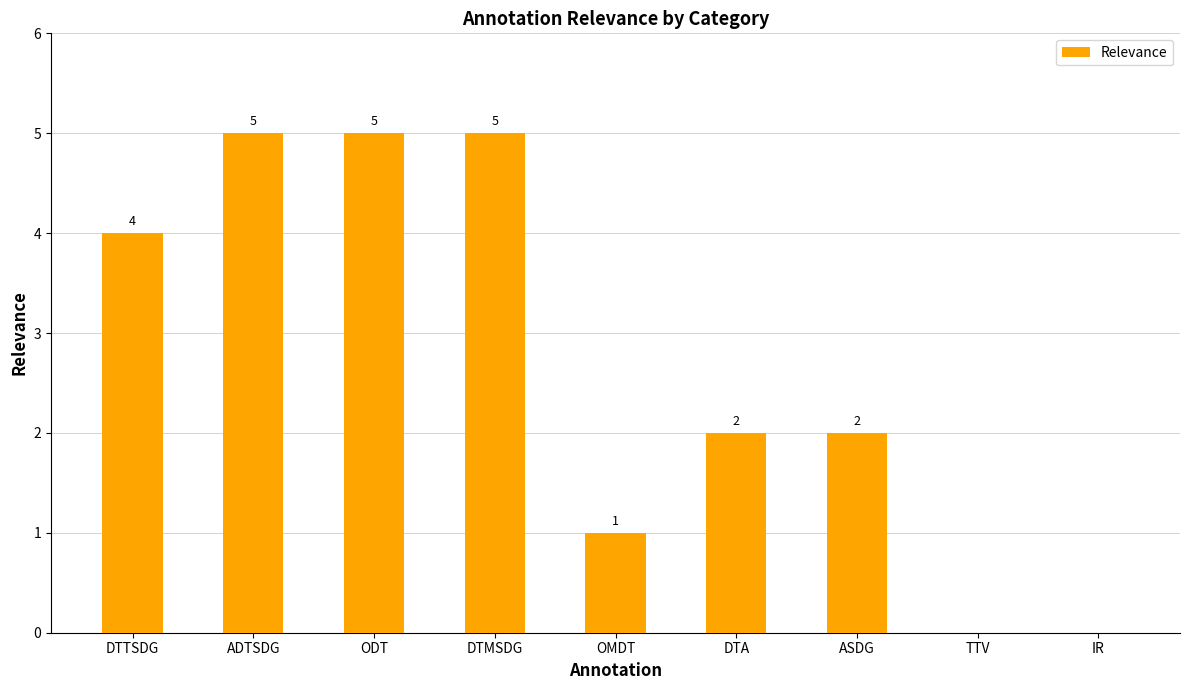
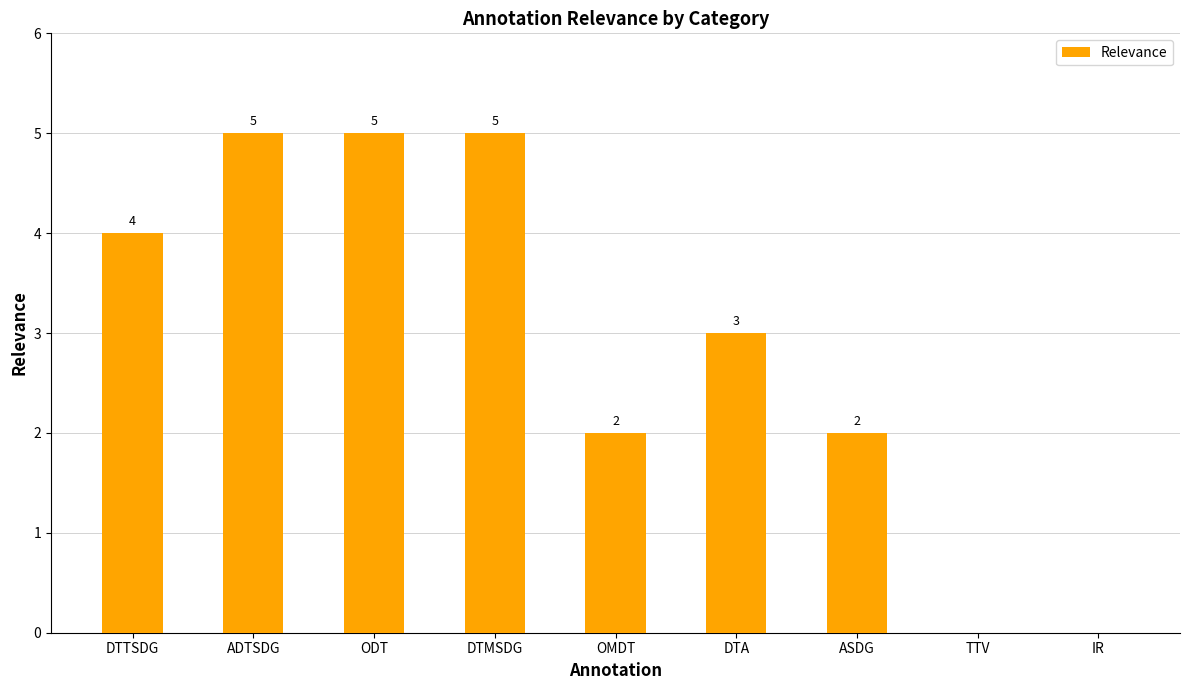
  {
    "DTTSDG": 4,
    "ADTSDG": 5,
    "ODT": 5,
    "DTMSDG": 5,
-   "OMDT": 1,
-   "DTA": 2,
+   "OMDT": 2,
+   "DTA": 3,
    "ASDG": 2
  }
